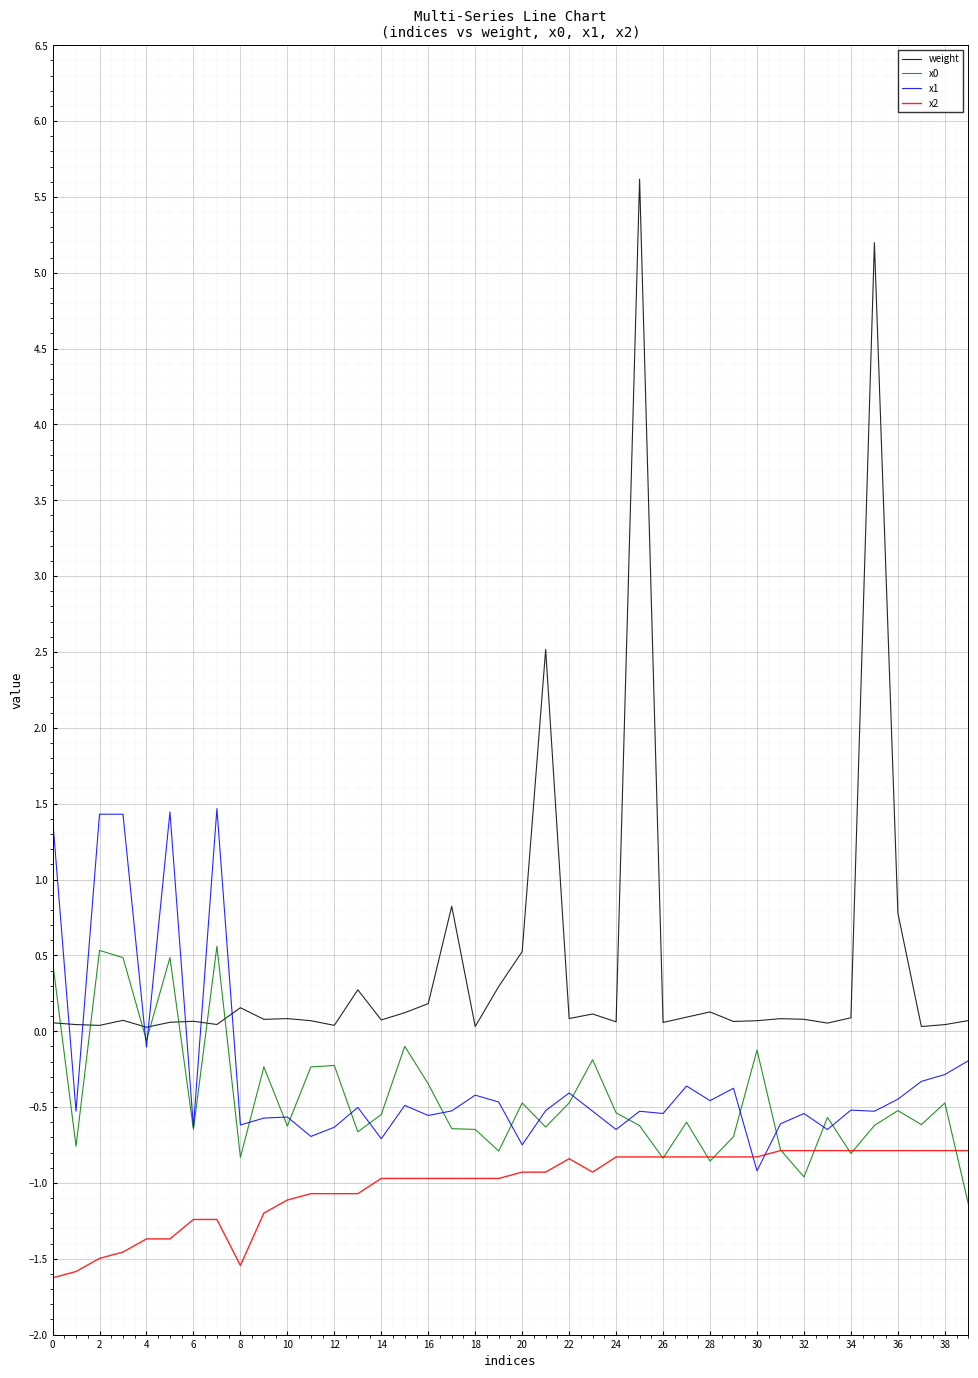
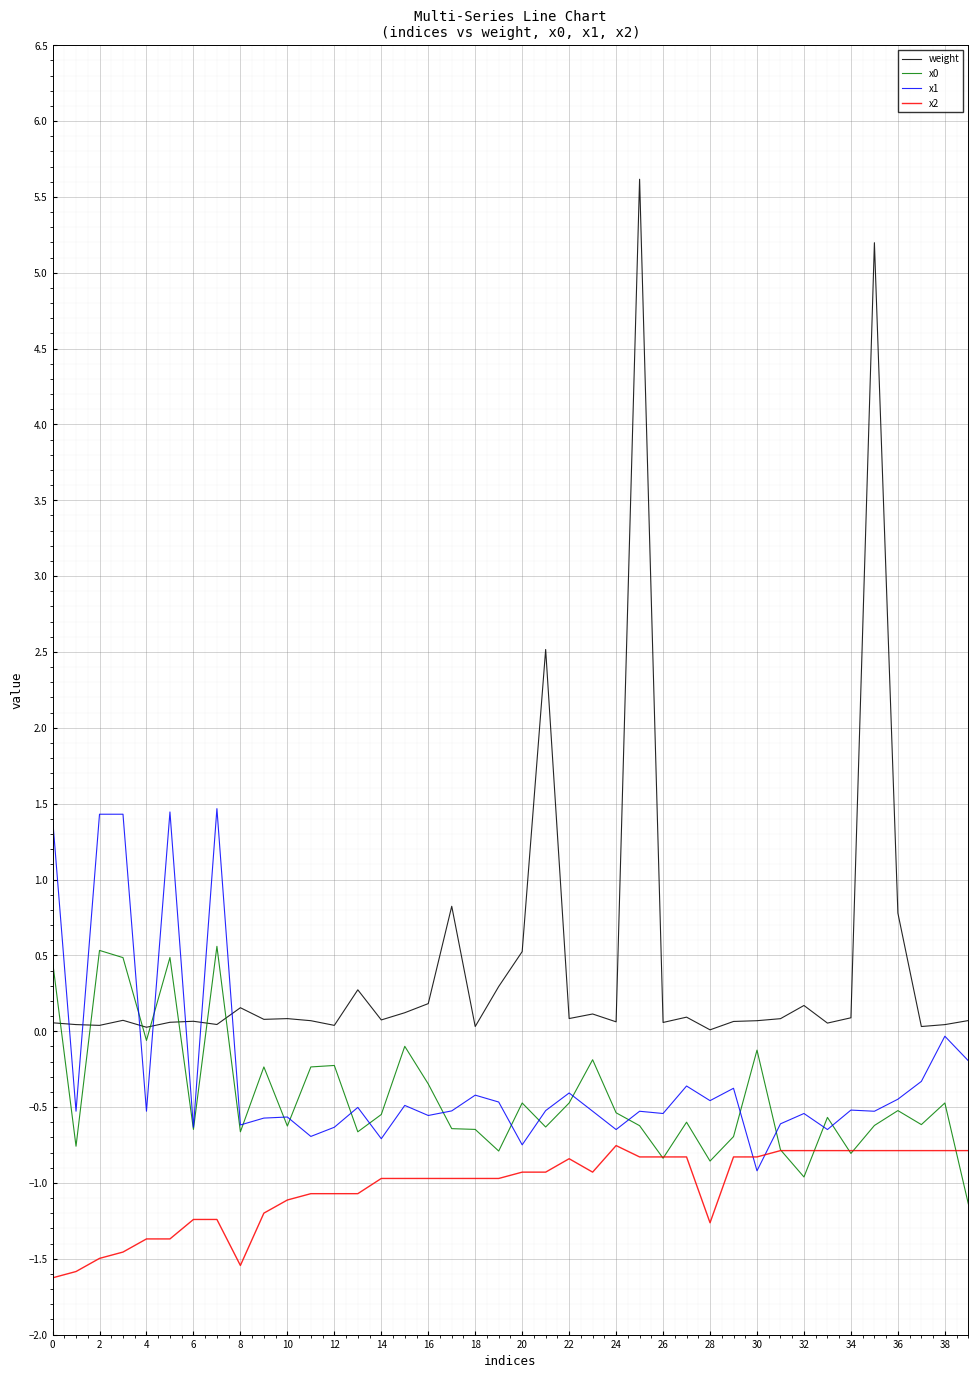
  {
    "weight": {
      "0": 0.06,
      "2": 0.04,
      "4": 0.03,
      "6": 0.07,
      "8": 0.15,
      "10": 0.08,
      "12": 0.04,
      "14": 0.07,
      "16": 0.18,
      "18": 0.03,
      "20": 0.52,
      "22": 0.08,
      "24": 0.06,
      "26": 0.06,
-     "28": 0.13,
+     "28": 0.01,
      "30": 0.07,
-     "32": 0.08,
+     "32": 0.17,
      "34": 0.09,
      "36": 0.78,
      "38": 0.04
    },
    "x0": {
      "0": 0.46,
      "2": 0.53,
      "4": -0.06,
-     "8": -0.83,
+     "8": -0.66,
      "10": -0.63,
      "12": -0.23,
      "14": -0.55,
      "16": -0.35,
      "18": -0.65,
      "20": -0.47,
      "22": -0.47,
      "24": -0.54,
      "28": -0.86,
      "30": -0.12,
      "32": -0.96,
      "34": -0.81,
      "36": -0.52,
      "38": -0.47
    },
    "x1": {
      "0": 1.41,
      "2": 1.43,
-     "4": -0.11,
+     "4": -0.53,
      "8": -0.62,
      "10": -0.57,
      "12": -0.63,
      "14": -0.71,
      "16": -0.56,
      "18": -0.42,
      "20": -0.75,
      "22": -0.41,
      "24": -0.65,
      "26": -0.54,
      "28": -0.46,
      "30": -0.92,
      "32": -0.54,
      "34": -0.52,
      "36": -0.45,
-     "38": -0.29
+     "38": -0.03
    },
    "x2": {
      "0": -1.63,
      "2": -1.50,
      "4": -1.37,
      "6": -1.24,
      "8": -1.54,
      "10": -1.11,
      "12": -1.07,
      "14": -0.97,
      "16": -0.97,
      "18": -0.97,
      "20": -0.93,
      "22": -0.84,
-     "24": -0.83,
-     "28": -0.83,
+     "24": -0.75,
+     "28": -1.26,
      "30": -0.83,
      "32": -0.79,
      "34": -0.79,
      "36": -0.79,
      "38": -0.79
    }
  }
